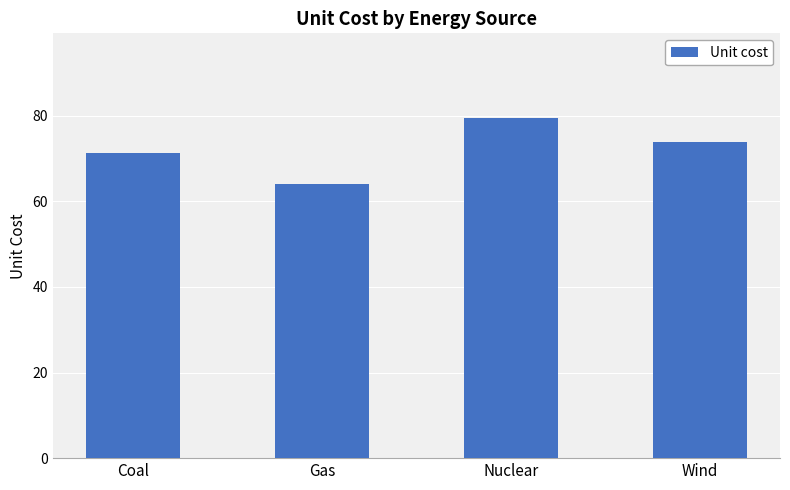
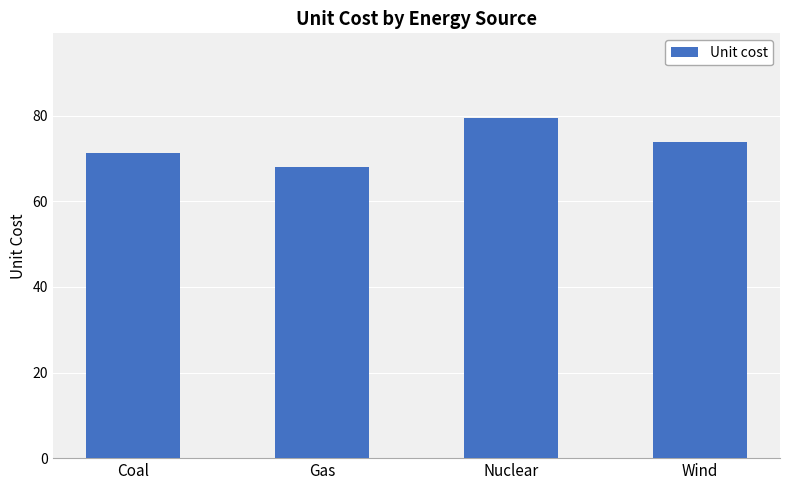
  {
    "Coal": 71,
-   "Gas": 64,
+   "Gas": 68,
    "Nuclear": 79,
    "Wind": 74
  }
